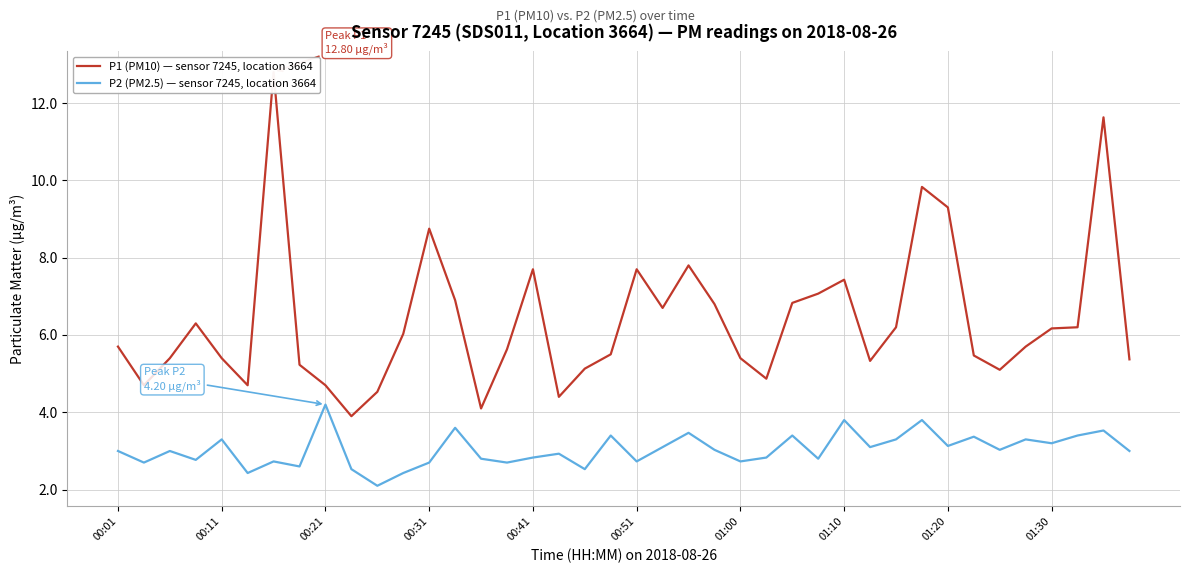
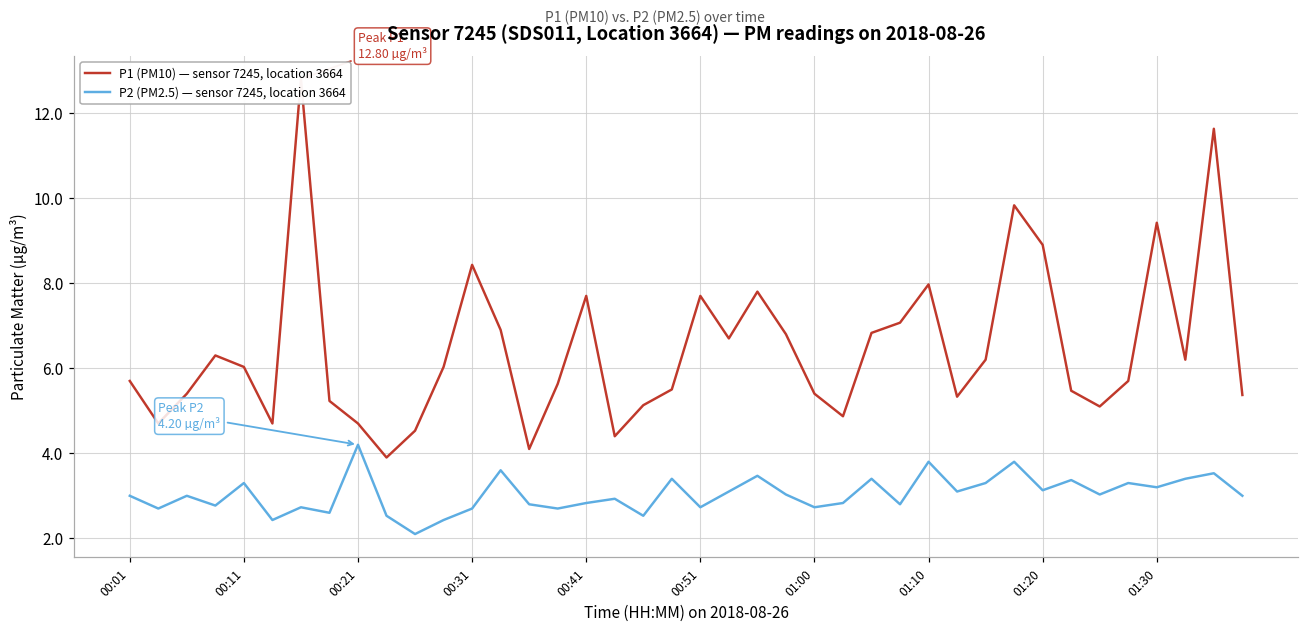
  {
    "P1 (PM10) — sensor 7245, location 3664": {
      "00:01": 5.7,
-     "00:11": 5.4,
+     "00:11": 6.0,
      "00:21": 4.7,
-     "00:31": 8.8,
+     "00:31": 8.4,
      "00:41": 7.7,
      "00:51": 7.7,
      "01:00": 5.4,
-     "01:10": 7.4,
-     "01:20": 9.3,
-     "01:30": 6.2
+     "01:10": 8.0,
+     "01:20": 8.9,
+     "01:30": 9.4
    },
    "P2 (PM2.5) — sensor 7245, location 3664": {
      "00:01": 3.0,
      "00:11": 3.3,
      "00:21": 4.2,
      "00:31": 2.7,
      "00:41": 2.8,
      "00:51": 2.7,
      "01:00": 2.7,
      "01:10": 3.8,
      "01:20": 3.1,
      "01:30": 3.2
    }
  }
